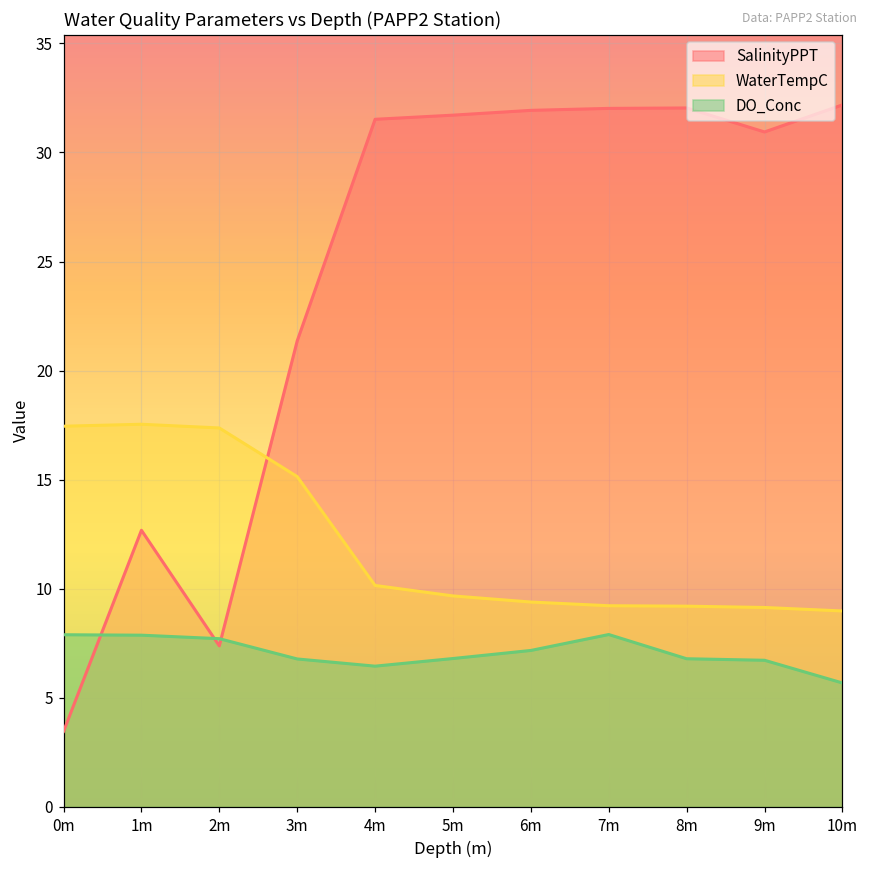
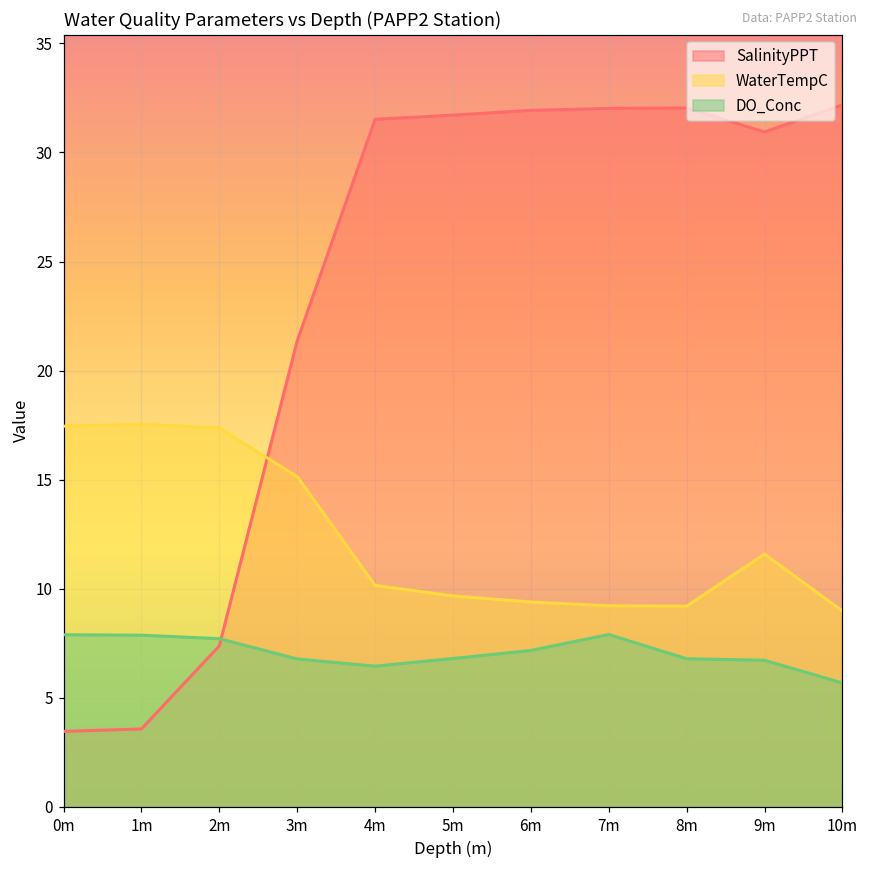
  {
    "SalinityPPT": {
      "0m": 3.5,
-     "1m": 12.7,
+     "1m": 3.6,
      "2m": 7.4,
      "3m": 21.4,
      "4m": 31.5,
      "5m": 31.7,
      "6m": 31.9,
      "7m": 32.0,
      "9m": 30.9,
      "10m": 32.2
    },
    "WaterTempC": {
      "0m": 17.5,
      "1m": 17.5,
      "2m": 17.4,
      "3m": 15.1,
      "4m": 10.2,
      "5m": 9.7,
      "6m": 9.4,
      "7m": 9.2,
      "8m": 9.2,
-     "9m": 9.1,
+     "9m": 11.6,
      "10m": 9.0
    },
    "DO_Conc": {
      "0m": 7.9,
      "1m": 7.9,
      "2m": 7.7,
      "3m": 6.8,
      "4m": 6.5,
      "5m": 6.8,
      "6m": 7.2,
      "7m": 7.9,
      "8m": 6.8,
      "9m": 6.7,
      "10m": 5.7
    }
  }
